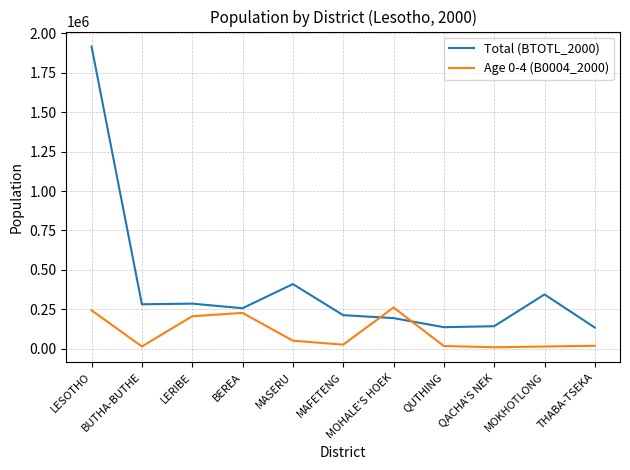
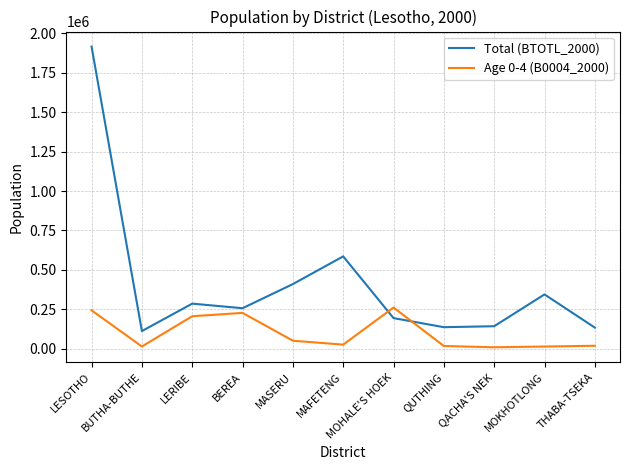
  {
    "Total (BTOTL_2000)": {
      "LESOTHO": 1920000,
-     "BUTHA-BUTHE": 280000,
+     "BUTHA-BUTHE": 110000,
      "LERIBE": 290000,
      "BEREA": 260000,
      "MASERU": 410000,
-     "MAFETENG": 210000,
+     "MAFETENG": 590000,
      "MOHALE'S HOEK": 190000,
      "QUTHING": 140000,
      "QACHA'S NEK": 140000,
      "MOKHOTLONG": 340000,
      "THABA-TSEKA": 130000
    },
    "Age 0-4 (B0004_2000)": {
      "LESOTHO": 240000,
      "BUTHA-BUTHE": 10000,
      "LERIBE": 210000,
      "BEREA": 230000,
      "MASERU": 50000,
      "MAFETENG": 30000,
      "MOHALE'S HOEK": 260000,
      "QUTHING": 20000,
      "QACHA'S NEK": 10000,
      "MOKHOTLONG": 10000,
      "THABA-TSEKA": 20000
    }
  }
